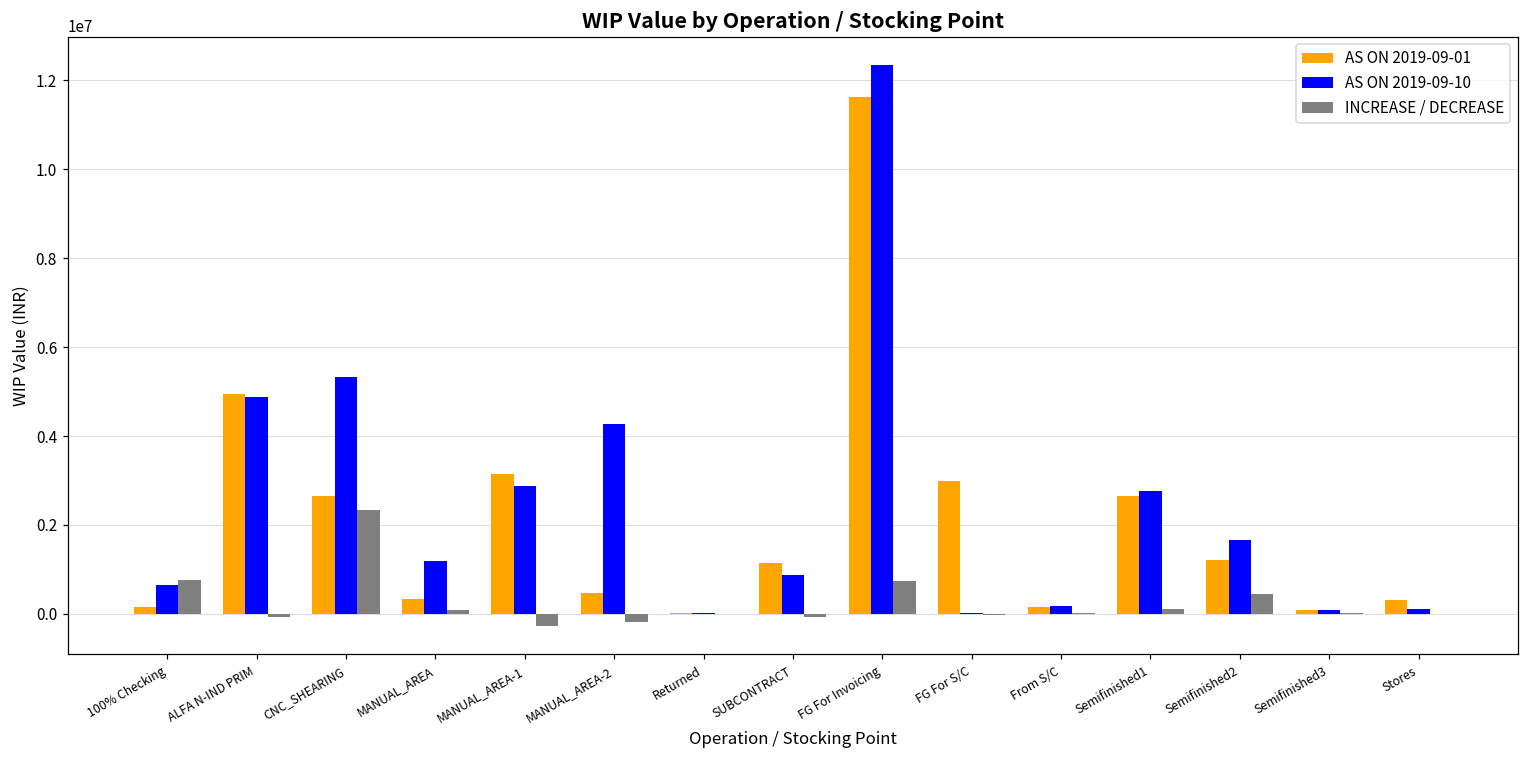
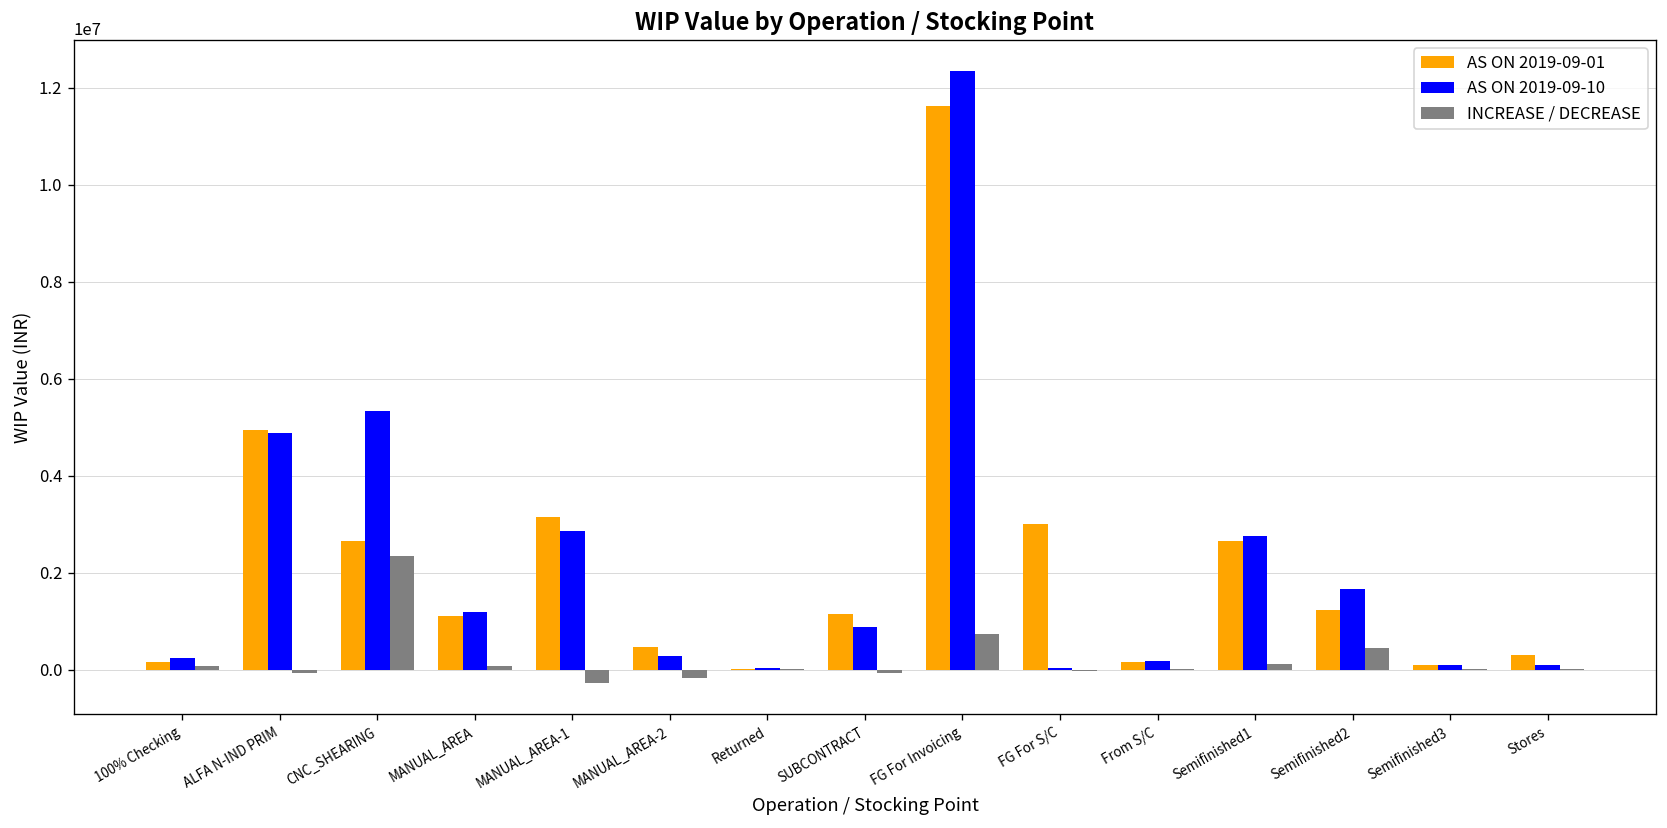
  {
    "AS ON 2019-09-01": {
      "100% Checking": 200000,
      "ALFA N-IND PRIM": 4900000,
      "CNC_SHEARING": 2700000,
-     "MANUAL_AREA": 300000,
+     "MANUAL_AREA": 1100000,
      "MANUAL_AREA-1": 3200000,
      "MANUAL_AREA-2": 500000,
      "SUBCONTRACT": 1100000,
      "FG For Invoicing": 11600000,
      "FG For S/C": 3000000,
      "From S/C": 200000,
      "Semifinished1": 2600000,
      "Semifinished2": 1200000,
      "Semifinished3": 100000,
      "Stores": 300000
    },
    "AS ON 2019-09-10": {
-     "100% Checking": 700000,
+     "100% Checking": 200000,
      "ALFA N-IND PRIM": 4900000,
      "CNC_SHEARING": 5300000,
      "MANUAL_AREA": 1200000,
      "MANUAL_AREA-1": 2900000,
-     "MANUAL_AREA-2": 4300000,
+     "MANUAL_AREA-2": 300000,
      "SUBCONTRACT": 900000,
      "FG For Invoicing": 12400000,
      "From S/C": 200000,
      "Semifinished1": 2800000,
      "Semifinished2": 1700000,
      "Semifinished3": 100000,
      "Stores": 100000
    },
    "INCREASE / DECREASE": {
-     "100% Checking": 800000,
+     "100% Checking": 100000,
      "ALFA N-IND PRIM": -100000,
      "CNC_SHEARING": 2300000,
      "MANUAL_AREA": 100000,
      "MANUAL_AREA-1": -300000,
      "MANUAL_AREA-2": -200000,
      "SUBCONTRACT": -100000,
      "FG For Invoicing": 700000,
      "Semifinished1": 100000,
      "Semifinished2": 400000
    }
  }
